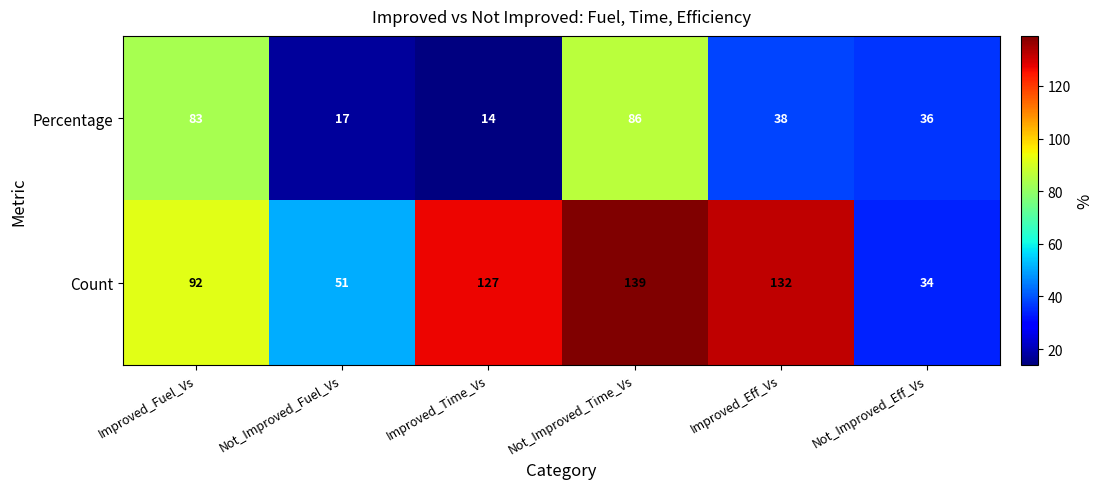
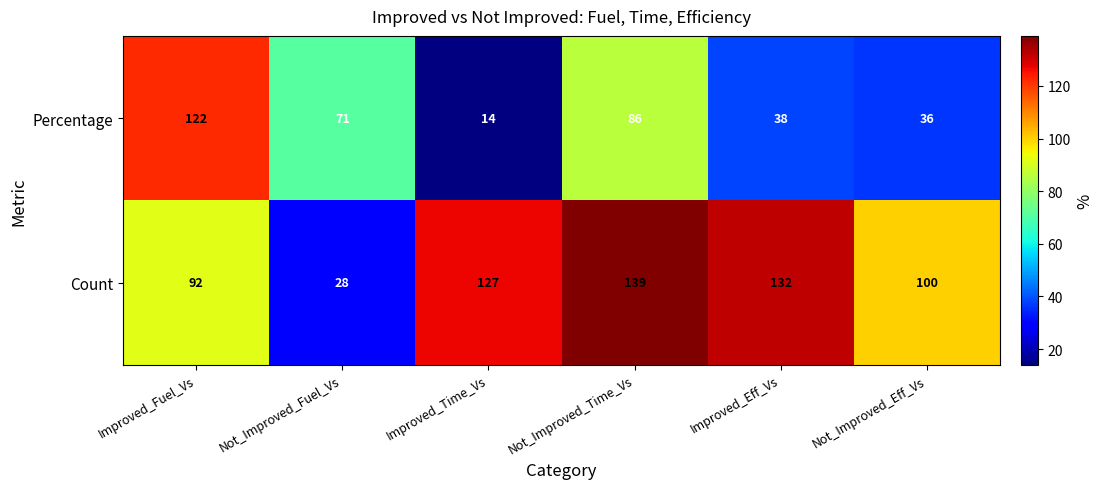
  {
    "Percentage": {
-     "Improved_Fuel_Vs": 83,
-     "Not_Improved_Fuel_Vs": 17,
+     "Improved_Fuel_Vs": 122,
+     "Not_Improved_Fuel_Vs": 71,
      "Improved_Time_Vs": 14,
      "Not_Improved_Time_Vs": 86,
      "Improved_Eff_Vs": 38,
      "Not_Improved_Eff_Vs": 36
    },
    "Count": {
      "Improved_Fuel_Vs": 92,
-     "Not_Improved_Fuel_Vs": 51,
+     "Not_Improved_Fuel_Vs": 28,
      "Improved_Time_Vs": 127,
      "Not_Improved_Time_Vs": 139,
      "Improved_Eff_Vs": 132,
-     "Not_Improved_Eff_Vs": 34
+     "Not_Improved_Eff_Vs": 100
    }
  }
